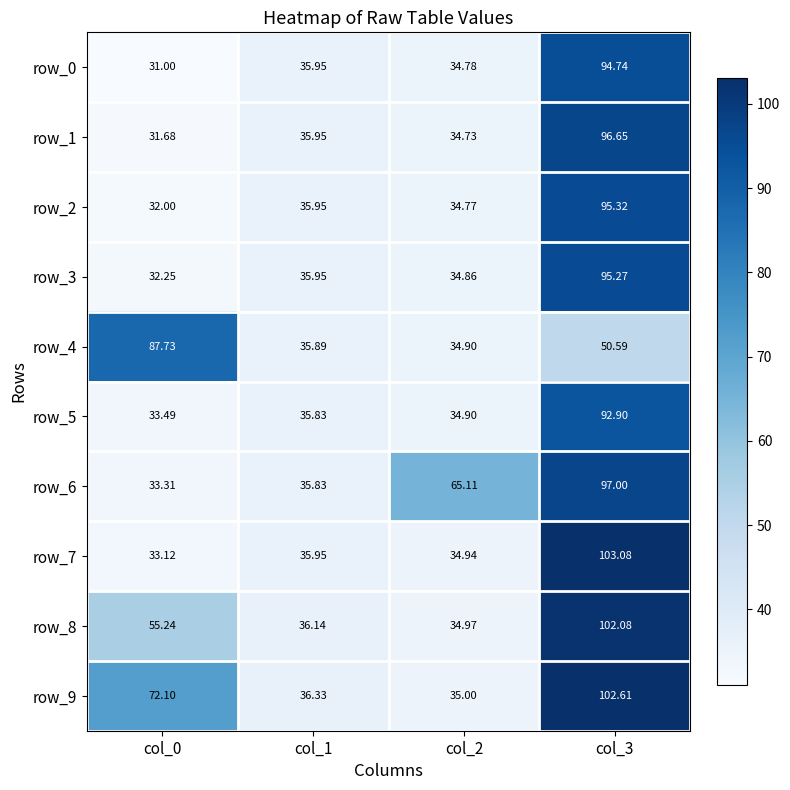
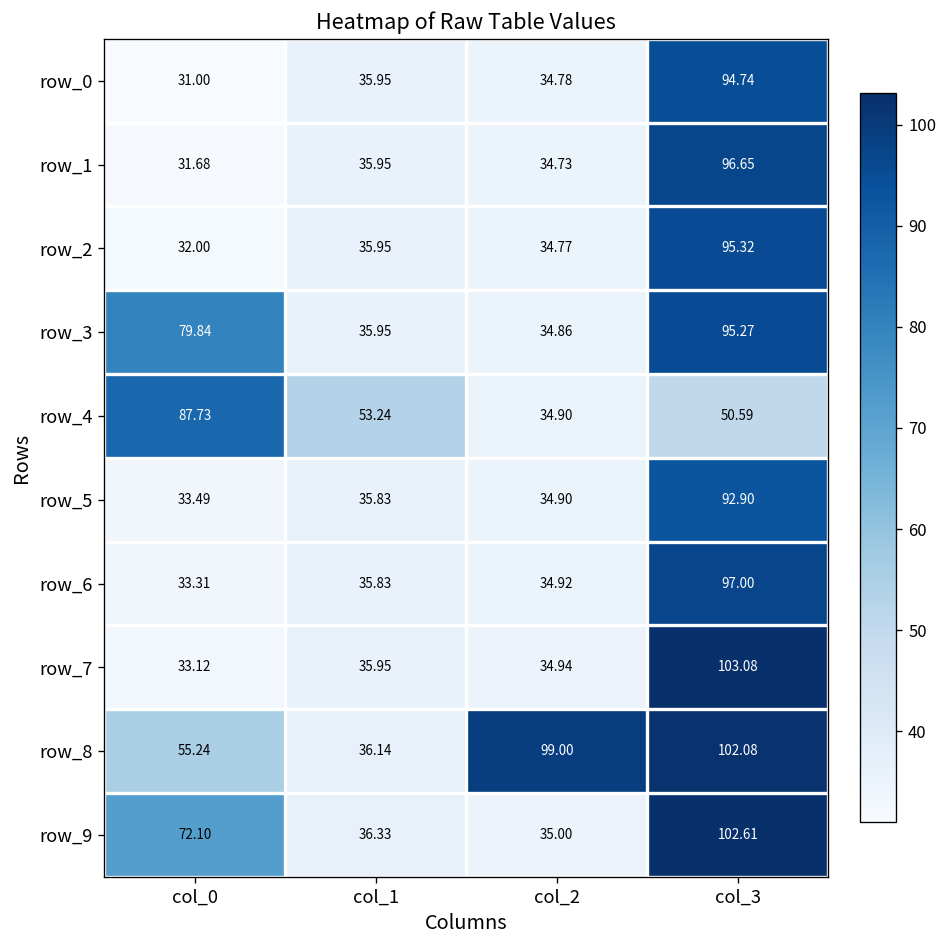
  {
    "row_0": {
      "col_0": 31.00,
      "col_1": 35.95,
      "col_2": 34.78,
      "col_3": 94.74
    },
    "row_1": {
      "col_0": 31.68,
      "col_1": 35.95,
      "col_2": 34.73,
      "col_3": 96.65
    },
    "row_2": {
      "col_0": 32.00,
      "col_1": 35.95,
      "col_2": 34.77,
      "col_3": 95.32
    },
    "row_3": {
-     "col_0": 32.25,
+     "col_0": 79.84,
      "col_1": 35.95,
      "col_2": 34.86,
      "col_3": 95.27
    },
    "row_4": {
      "col_0": 87.73,
-     "col_1": 35.89,
+     "col_1": 53.24,
      "col_2": 34.90,
      "col_3": 50.59
    },
    "row_5": {
      "col_0": 33.49,
      "col_1": 35.83,
      "col_2": 34.90,
      "col_3": 92.90
    },
    "row_6": {
      "col_0": 33.31,
      "col_1": 35.83,
-     "col_2": 65.11,
+     "col_2": 34.92,
      "col_3": 97.00
    },
    "row_7": {
      "col_0": 33.12,
      "col_1": 35.95,
      "col_2": 34.94,
      "col_3": 103.08
    },
    "row_8": {
      "col_0": 55.24,
      "col_1": 36.14,
-     "col_2": 34.97,
+     "col_2": 99.00,
      "col_3": 102.08
    },
    "row_9": {
      "col_0": 72.10,
      "col_1": 36.33,
      "col_2": 35.00,
      "col_3": 102.61
    }
  }
